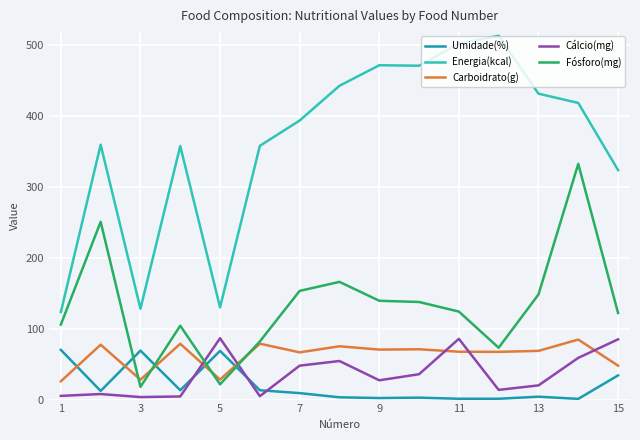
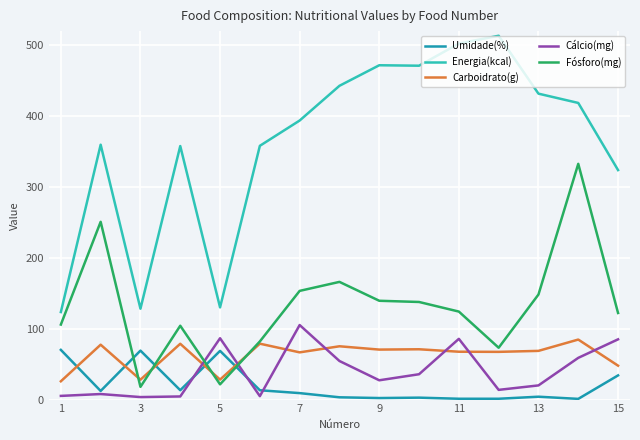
  {
    "Carboidrato(g)": {
      "1": 30,
      "3": 30,
      "5": 30,
      "7": 70,
      "9": 70,
      "11": 70,
      "13": 70,
      "15": 50
    },
    "Cálcio(mg)": {
      "1": 10,
      "3": 0,
      "5": 90,
-     "7": 50,
+     "7": 110,
      "9": 30,
      "11": 90,
      "13": 20,
      "15": 90
    },
    "Fósforo(mg)": {
      "1": 110,
      "3": 20,
      "5": 20,
      "7": 150,
      "9": 140,
      "11": 120,
      "13": 150,
      "15": 120
    }
  }
